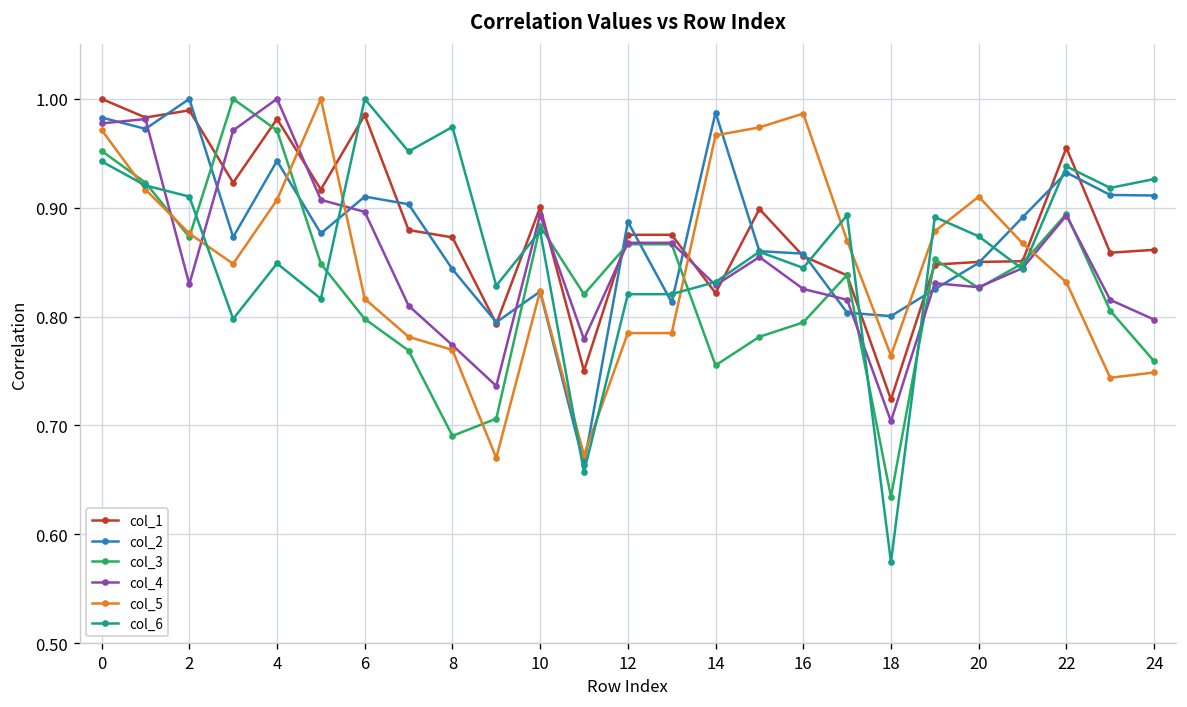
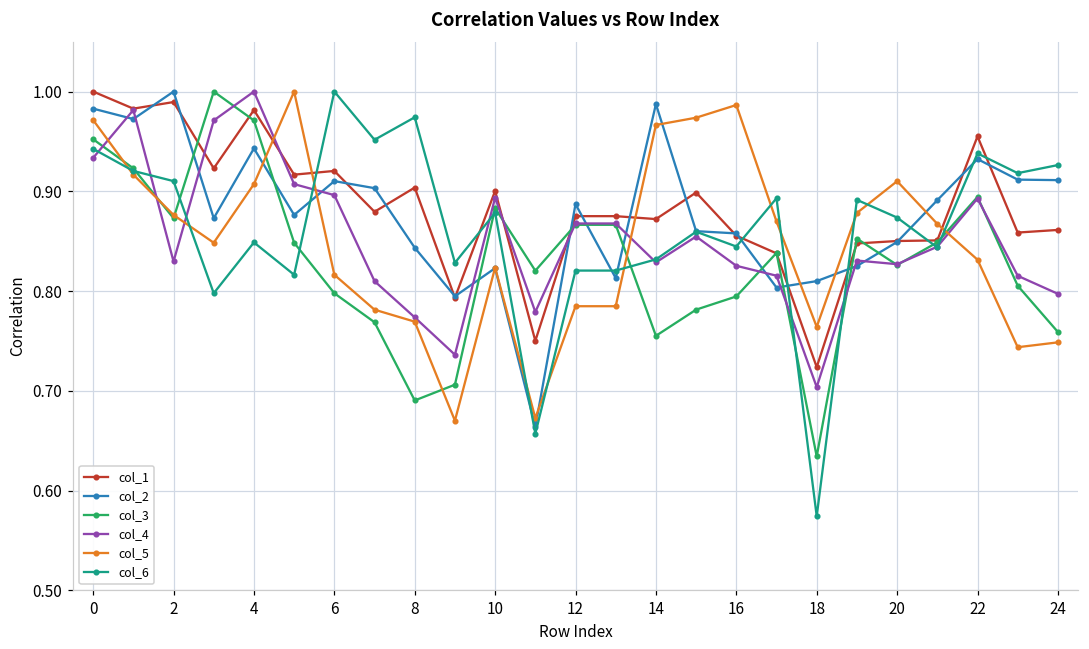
  {
    "col_1": {
      "0": 1.00,
      "2": 0.99,
      "4": 0.98,
-     "6": 0.99,
-     "8": 0.87,
+     "6": 0.92,
+     "8": 0.90,
      "10": 0.90,
      "12": 0.88,
-     "14": 0.82,
+     "14": 0.87,
      "18": 0.72,
      "22": 0.96,
      "24": 0.86
    },
    "col_2": {
      "0": 0.98,
      "2": 1.00,
      "4": 0.94,
      "6": 0.91,
      "8": 0.84,
      "12": 0.89,
      "14": 0.99,
-     "18": 0.80,
+     "18": 0.81,
      "22": 0.93,
      "24": 0.91
    },
    "col_4": {
-     "0": 0.98,
+     "0": 0.93,
      "2": 0.83,
      "4": 1.00,
      "6": 0.90,
      "8": 0.77,
      "10": 0.89,
      "14": 0.83,
      "16": 0.83,
      "18": 0.70,
      "24": 0.80
    },
    "col_5": {
      "0": 0.97,
      "2": 0.88,
      "4": 0.91,
      "6": 0.82,
      "8": 0.77,
      "12": 0.78,
      "14": 0.97,
      "16": 0.99,
      "18": 0.76,
      "20": 0.91,
      "22": 0.83,
      "24": 0.75
    }
  }
